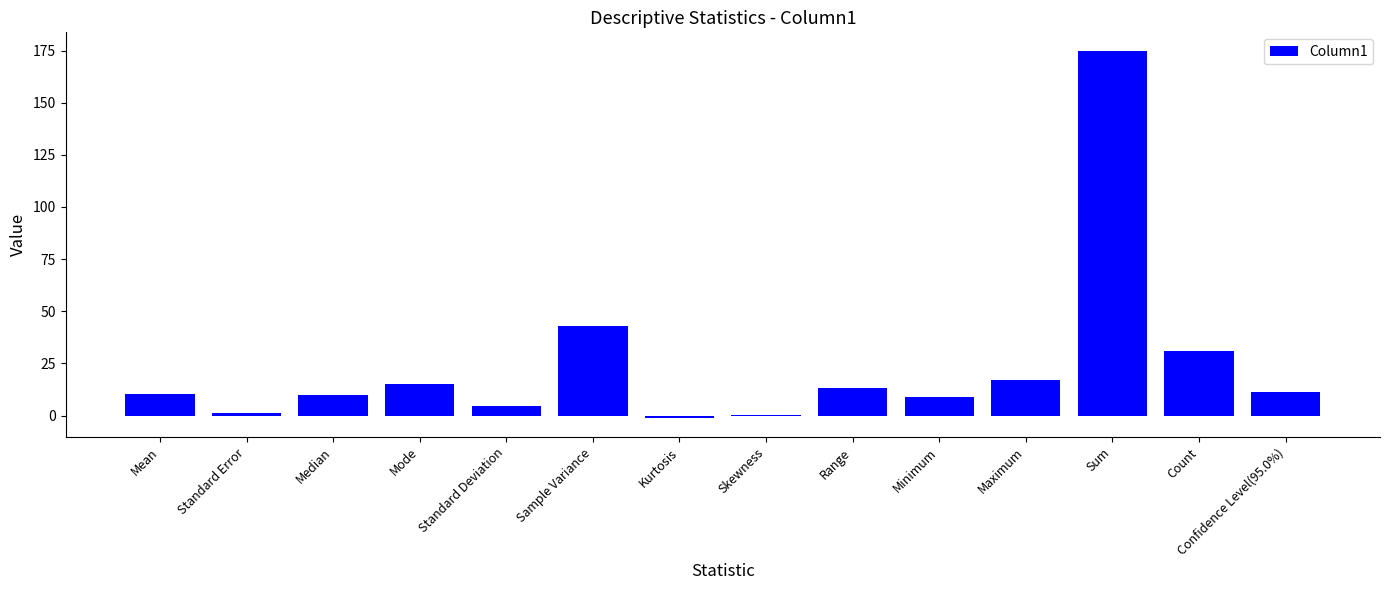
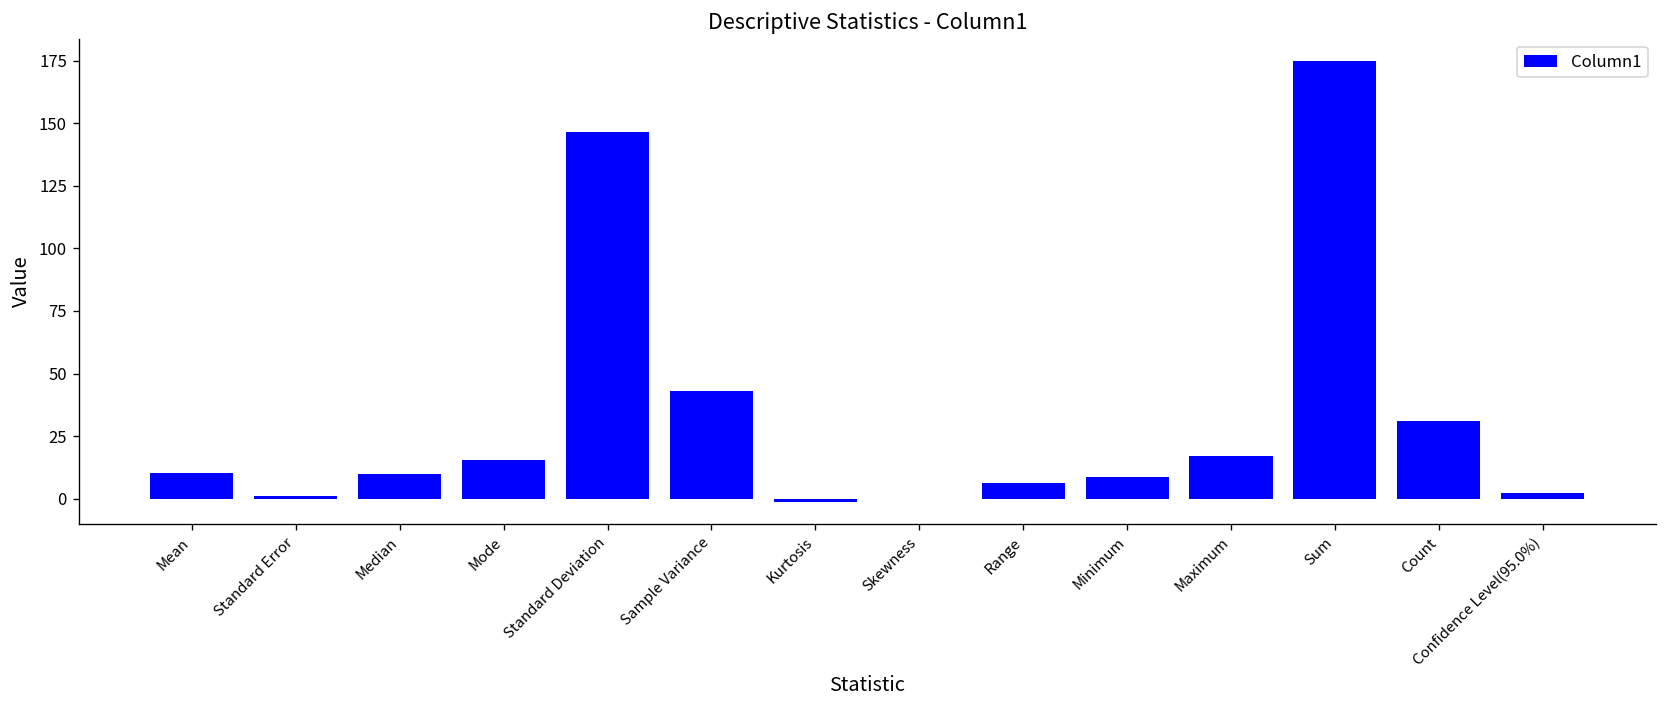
  {
    "Mean": 10,
    "Median": 10,
    "Mode": 15,
-   "Standard Deviation": 4,
+   "Standard Deviation": 146,
    "Sample Variance": 43,
    "Kurtosis": -1,
-   "Range": 13,
+   "Range": 6,
    "Minimum": 9,
    "Maximum": 17,
    "Sum": 175,
    "Count": 31,
-   "Confidence Level(95.0%)": 11
+   "Confidence Level(95.0%)": 2
  }
